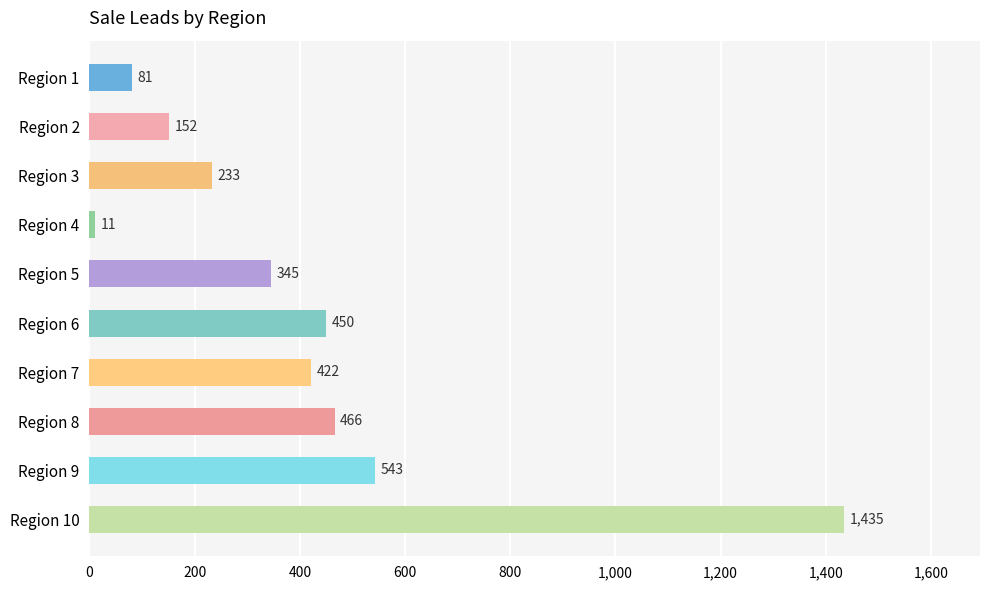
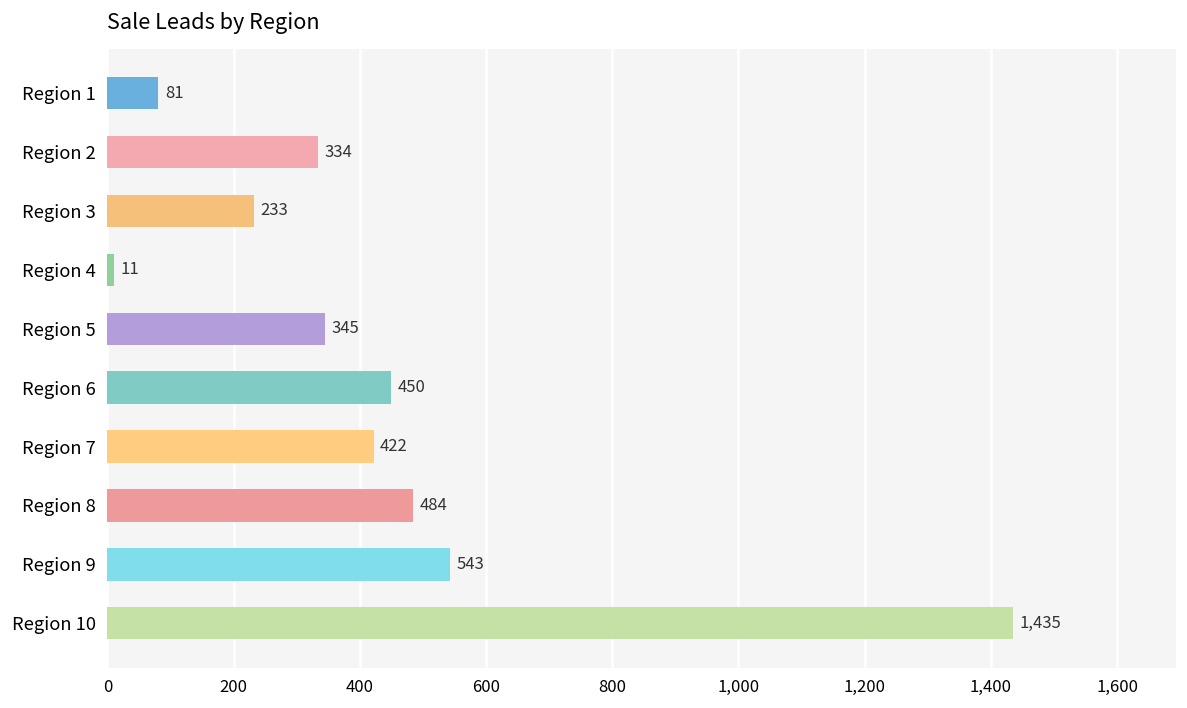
  {
    "Region 1": "81",
-   "Region 2": "152",
+   "Region 2": "334",
    "Region 3": "233",
    "Region 4": "11",
    "Region 5": "345",
    "Region 6": "450",
    "Region 7": "422",
-   "Region 8": "466",
+   "Region 8": "484",
    "Region 9": "543",
    "Region 10": "1,435"
  }
